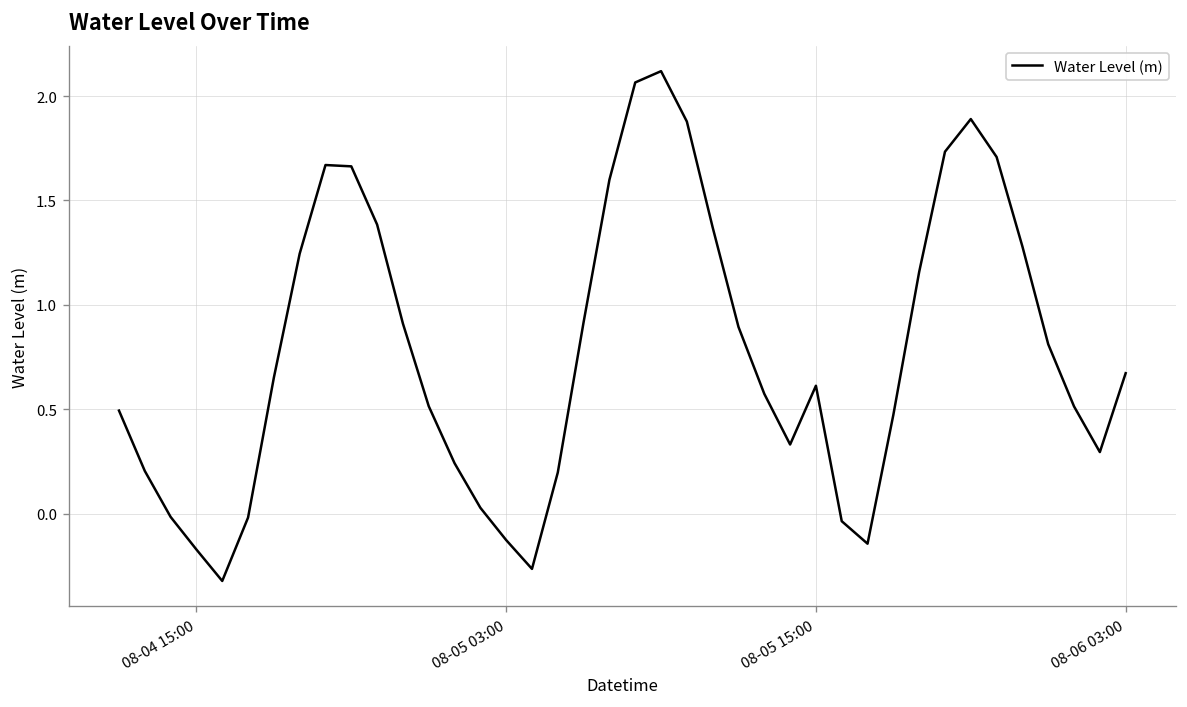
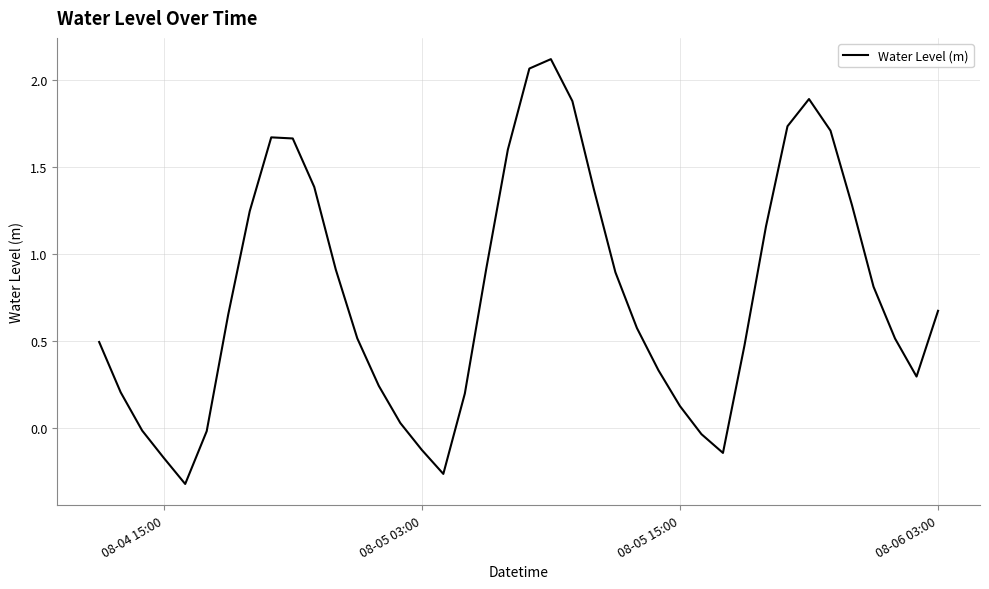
  {
    "08-04 15:00": -0.17,
    "08-05 03:00": -0.13,
-   "08-05 15:00": 0.61,
+   "08-05 15:00": 0.13,
    "08-06 03:00": 0.67
  }
